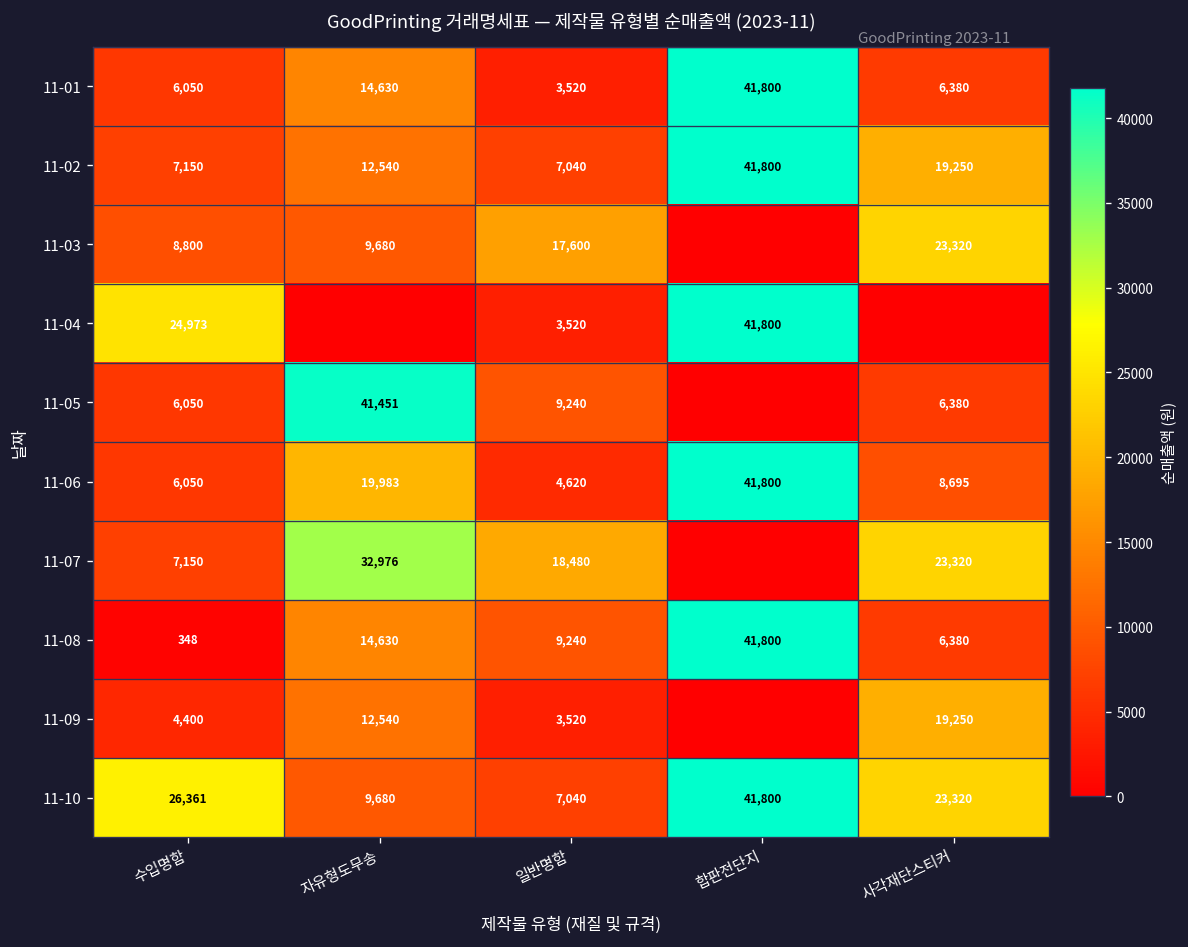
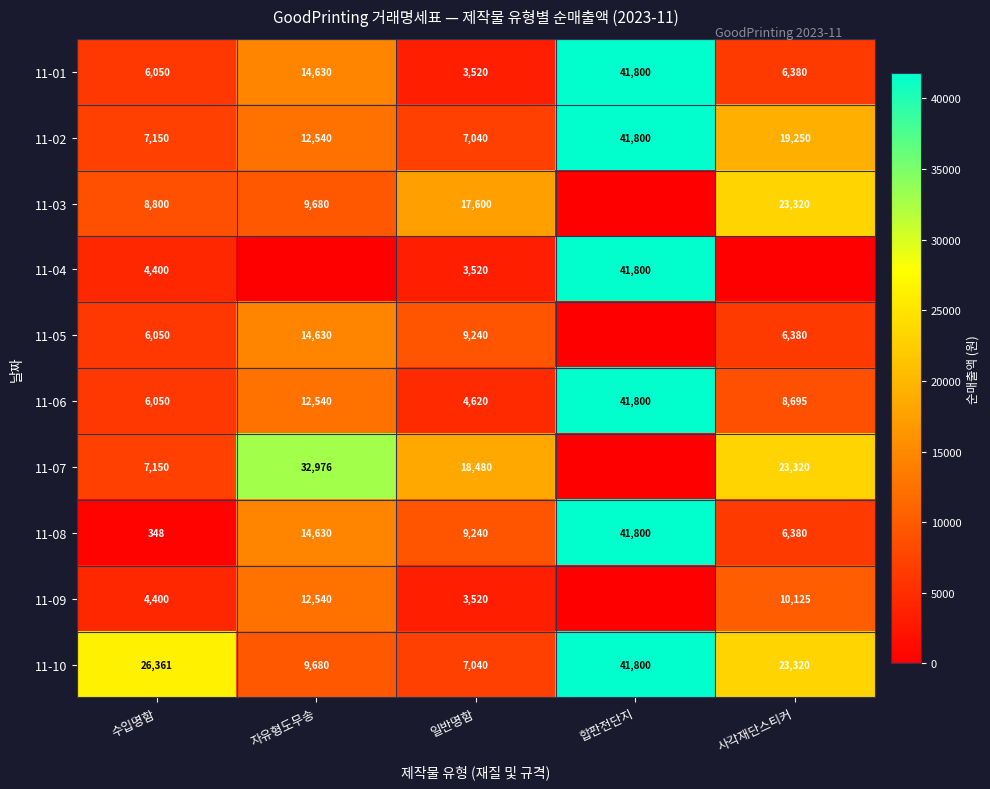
  {
    "11-01": {
      "수입명함": "6,050",
      "자유형도무송": "14,630",
      "일반명함": "3,520",
      "합판전단지": "41,800",
      "사각재단스티커": "6,380"
    },
    "11-02": {
      "수입명함": "7,150",
      "자유형도무송": "12,540",
      "일반명함": "7,040",
      "합판전단지": "41,800",
      "사각재단스티커": "19,250"
    },
    "11-03": {
      "수입명함": "8,800",
      "자유형도무송": "9,680",
      "일반명함": "17,600",
      "사각재단스티커": "23,320"
    },
    "11-04": {
-     "수입명함": "24,973",
+     "수입명함": "4,400",
      "일반명함": "3,520",
      "합판전단지": "41,800"
    },
    "11-05": {
      "수입명함": "6,050",
-     "자유형도무송": "41,451",
+     "자유형도무송": "14,630",
      "일반명함": "9,240",
      "사각재단스티커": "6,380"
    },
    "11-06": {
      "수입명함": "6,050",
-     "자유형도무송": "19,983",
+     "자유형도무송": "12,540",
      "일반명함": "4,620",
      "합판전단지": "41,800",
      "사각재단스티커": "8,695"
    },
    "11-07": {
      "수입명함": "7,150",
      "자유형도무송": "32,976",
      "일반명함": "18,480",
      "사각재단스티커": "23,320"
    },
    "11-08": {
      "수입명함": "348",
      "자유형도무송": "14,630",
      "일반명함": "9,240",
      "합판전단지": "41,800",
      "사각재단스티커": "6,380"
    },
    "11-09": {
      "수입명함": "4,400",
      "자유형도무송": "12,540",
      "일반명함": "3,520",
-     "사각재단스티커": "19,250"
+     "사각재단스티커": "10,125"
    },
    "11-10": {
      "수입명함": "26,361",
      "자유형도무송": "9,680",
      "일반명함": "7,040",
      "합판전단지": "41,800",
      "사각재단스티커": "23,320"
    }
  }
